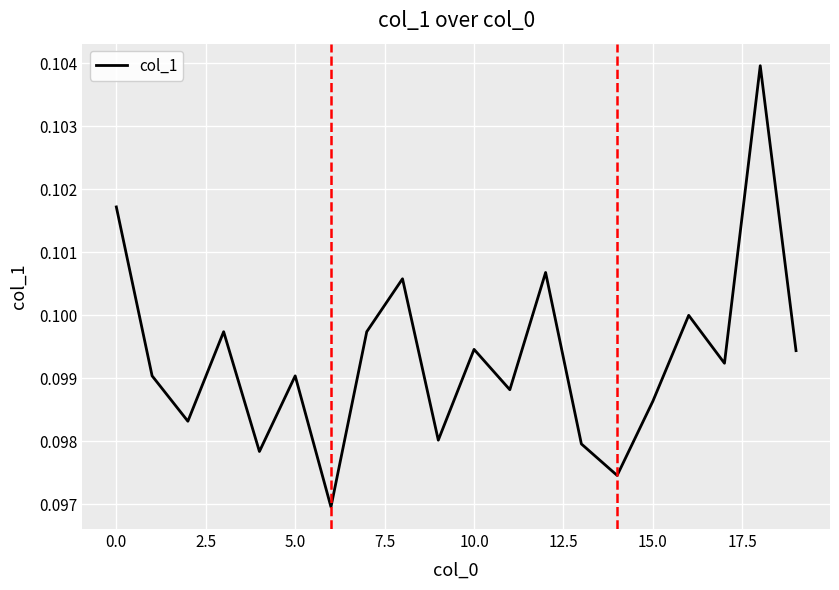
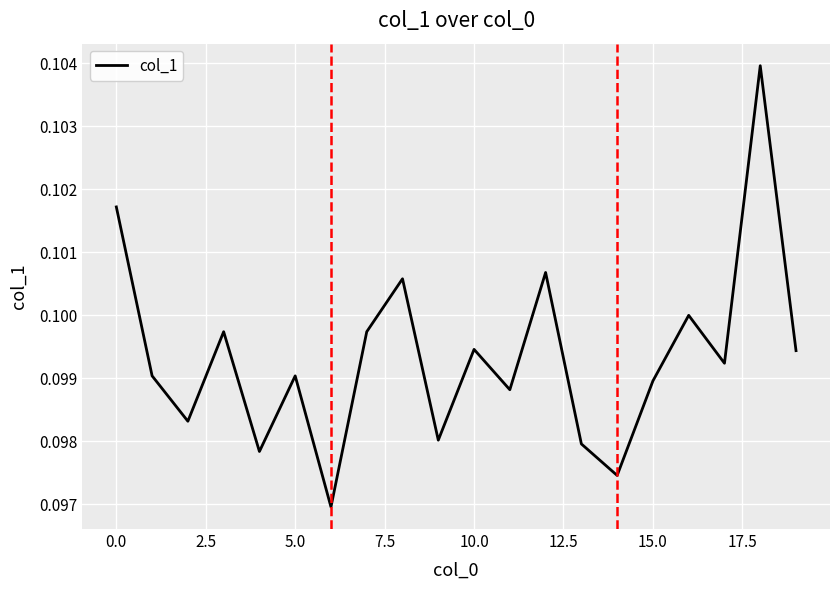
  {
    "0.0": 0.1017,
    "5.0": 0.0990,
    "10.0": 0.0995,
-   "15.0": 0.0986
+   "15.0": 0.0990
  }
